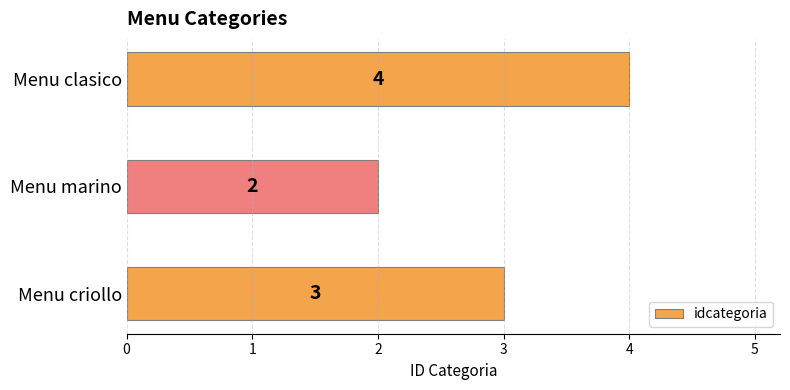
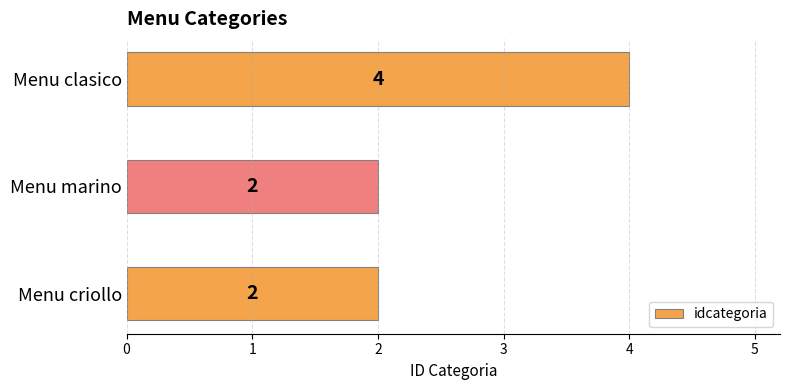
  {
    "Menu clasico": 4,
    "Menu marino": 2,
-   "Menu criollo": 3
+   "Menu criollo": 2
  }
